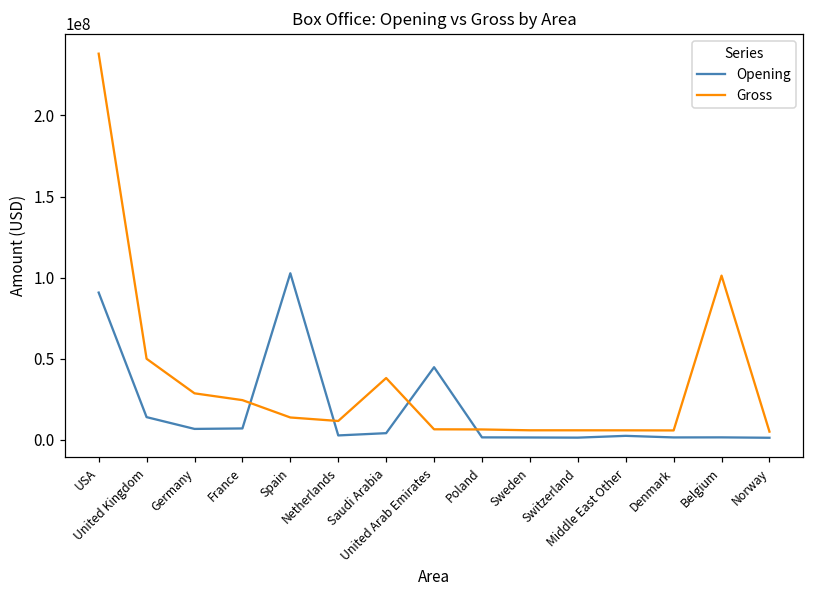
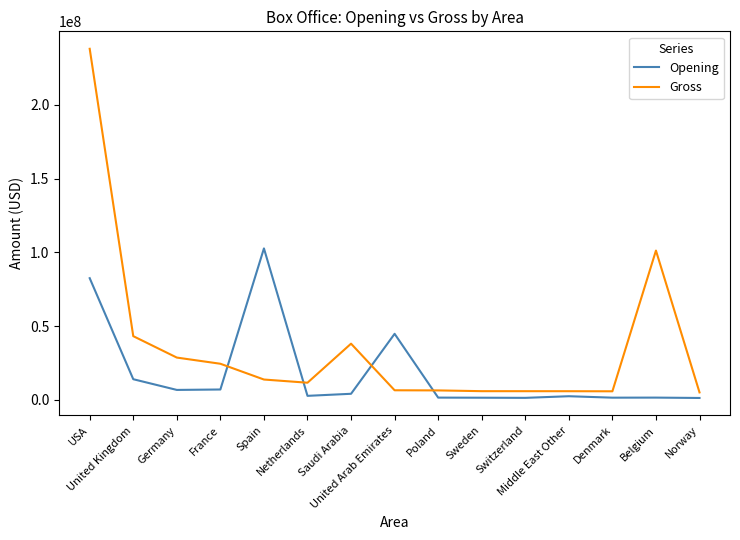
  {
    "Opening": {
-     "USA": 91000000,
+     "USA": 82000000,
      "United Kingdom": 14000000,
      "Germany": 7000000,
      "France": 7000000,
      "Spain": 103000000,
      "Netherlands": 3000000,
      "Saudi Arabia": 4000000,
      "United Arab Emirates": 45000000,
      "Poland": 1000000,
      "Sweden": 1000000,
      "Switzerland": 1000000,
      "Middle East Other": 2000000,
      "Denmark": 1000000,
      "Belgium": 1000000,
      "Norway": 1000000
    },
    "Gross": {
      "USA": 238000000,
-     "United Kingdom": 50000000,
+     "United Kingdom": 43000000,
      "Germany": 29000000,
      "France": 24000000,
      "Spain": 14000000,
      "Netherlands": 12000000,
      "Saudi Arabia": 38000000,
      "United Arab Emirates": 6000000,
      "Poland": 6000000,
      "Sweden": 6000000,
      "Switzerland": 6000000,
      "Middle East Other": 6000000,
      "Denmark": 6000000,
      "Belgium": 101000000,
      "Norway": 5000000
    }
  }
